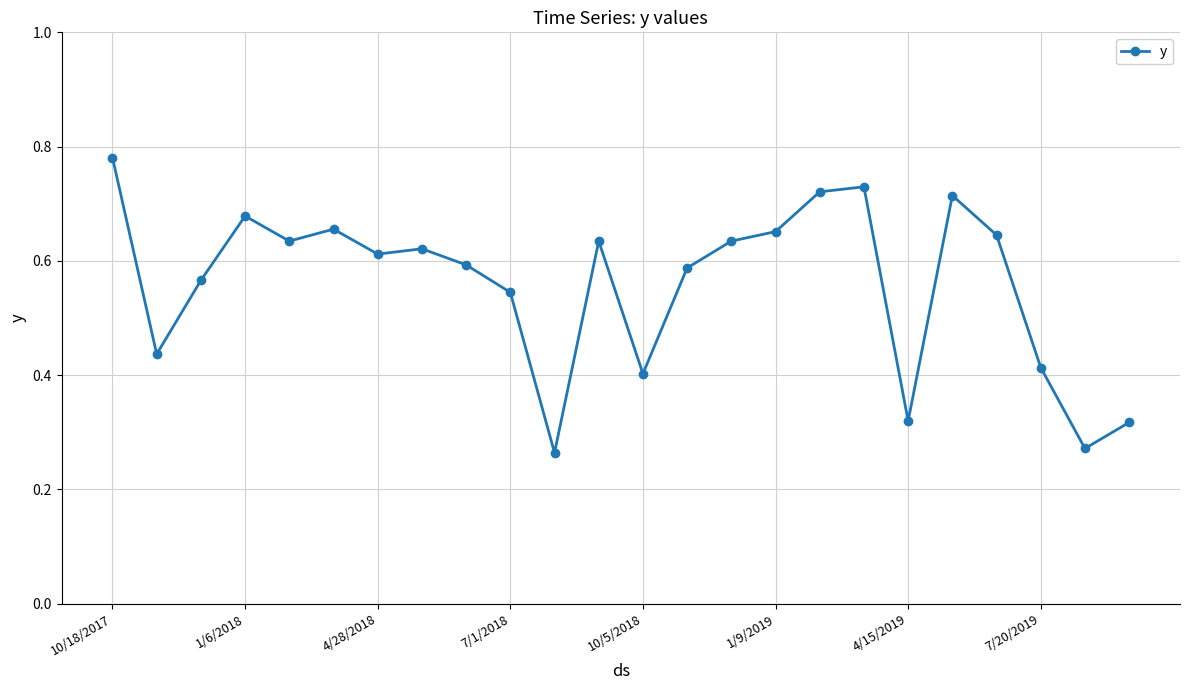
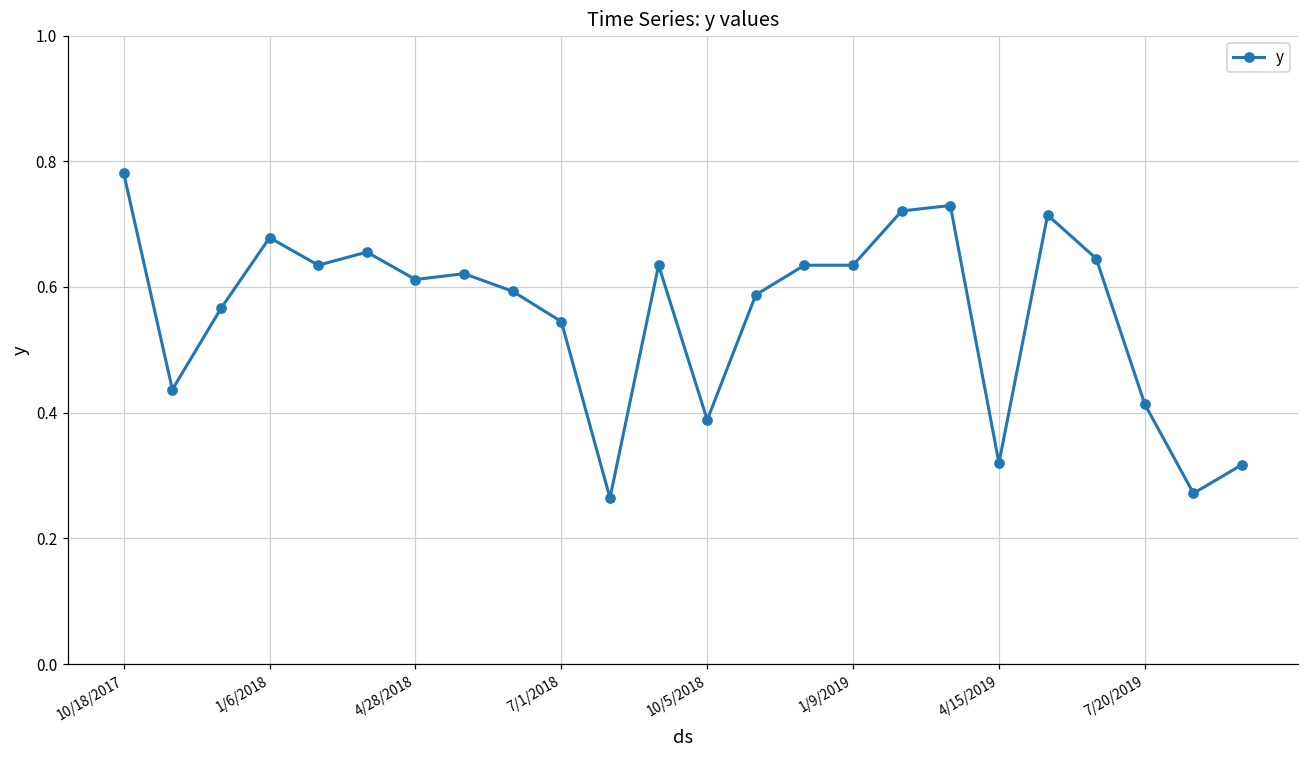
  {
    "10/18/2017": 0.78,
    "1/6/2018": 0.68,
    "4/28/2018": 0.61,
    "7/1/2018": 0.54,
-   "10/5/2018": 0.40,
-   "1/9/2019": 0.65,
+   "10/5/2018": 0.39,
+   "1/9/2019": 0.63,
    "4/15/2019": 0.32,
    "7/20/2019": 0.41
  }
